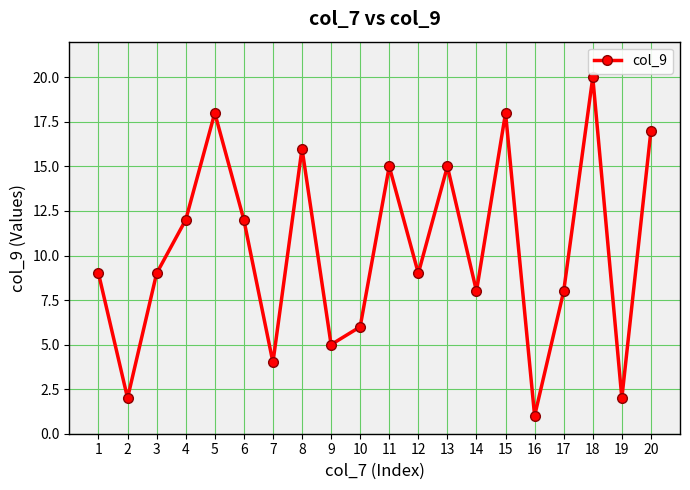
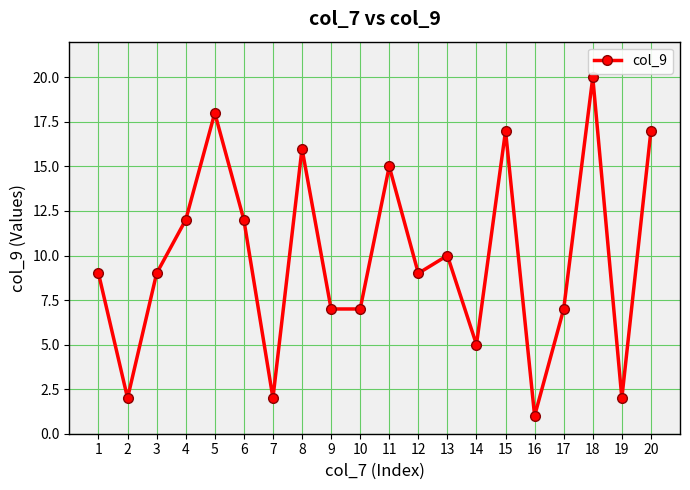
  {
    "1": 9,
    "2": 2,
    "3": 9,
    "4": 12,
    "5": 18,
    "6": 12,
-   "7": 4,
+   "7": 2,
    "8": 16,
-   "9": 5,
-   "10": 6,
+   "9": 7,
+   "10": 7,
    "11": 15,
    "12": 9,
-   "13": 15,
-   "14": 8,
-   "15": 18,
+   "13": 10,
+   "14": 5,
+   "15": 17,
    "16": 1,
-   "17": 8,
+   "17": 7,
    "18": 20,
    "19": 2,
    "20": 17
  }
